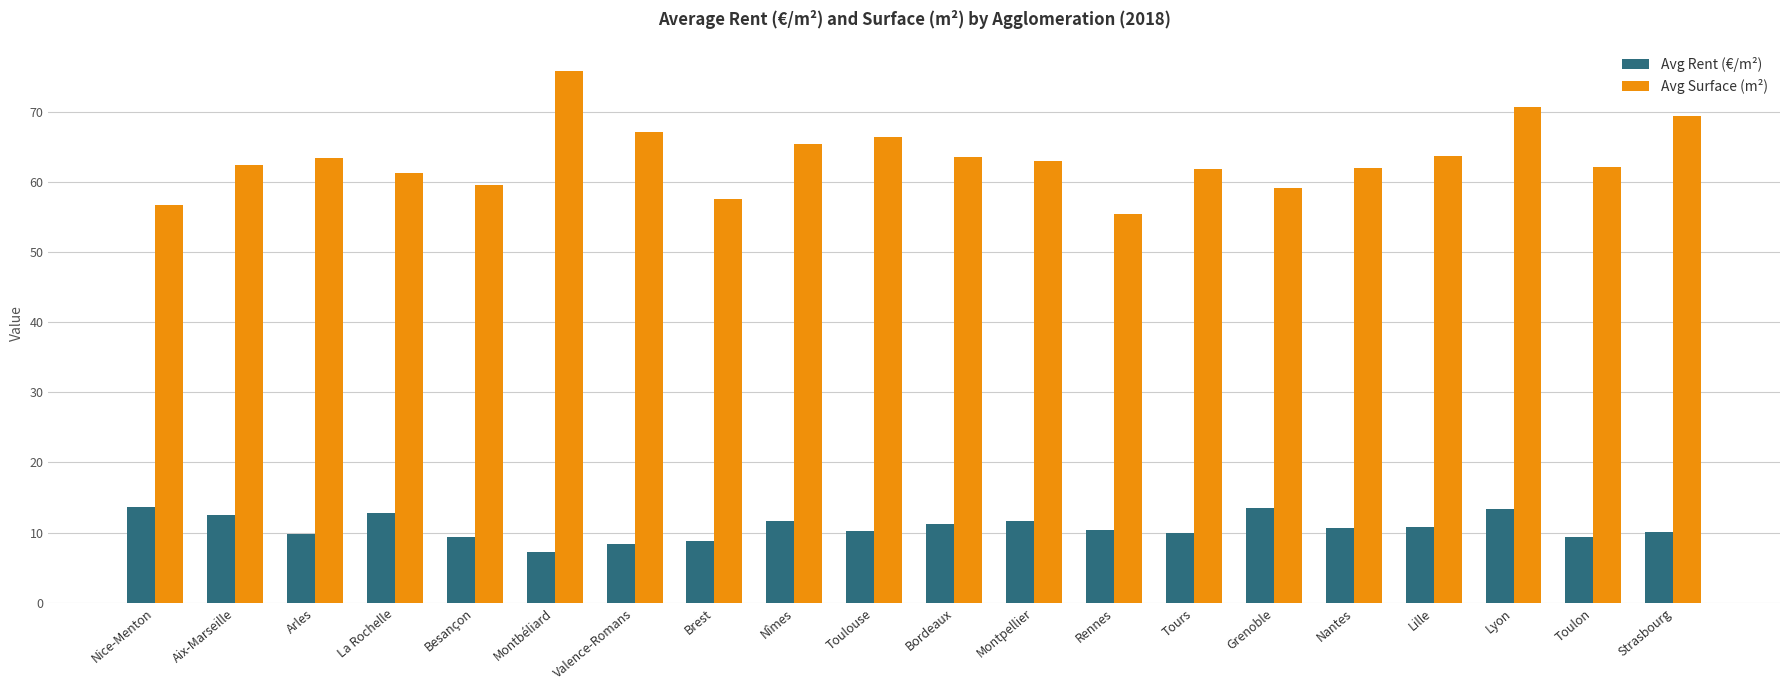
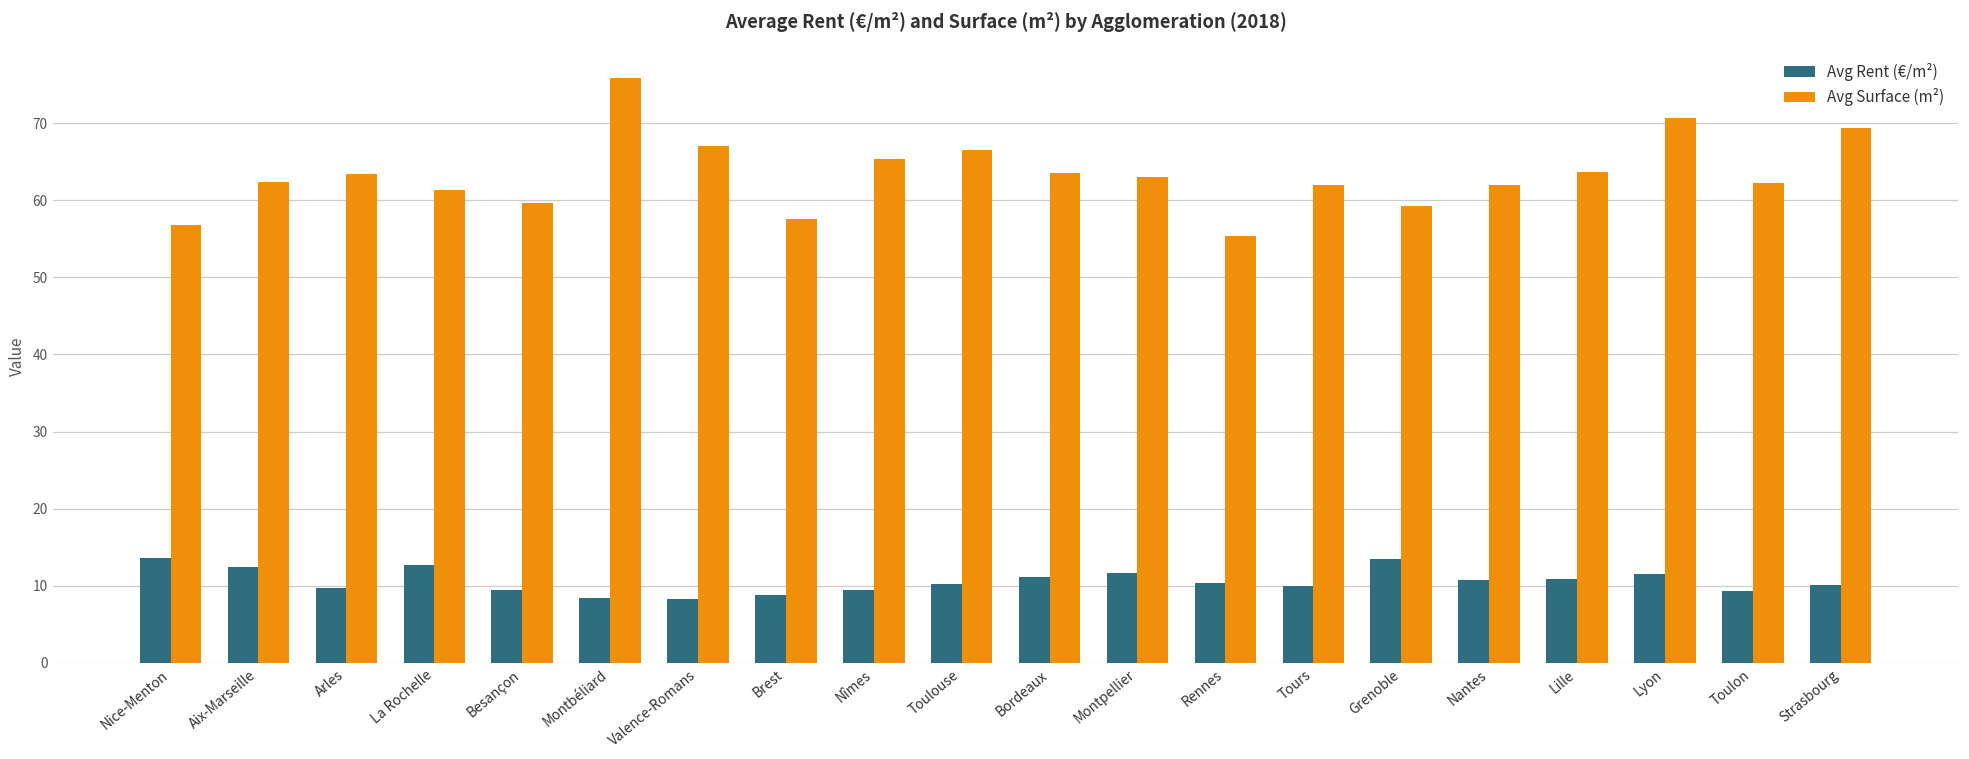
  {
    "Avg Rent (€/m²)": {
      "Nice-Menton": 14,
      "Aix-Marseille": 12,
      "Arles": 10,
      "La Rochelle": 13,
      "Besançon": 9,
-     "Montbéliard": 7,
+     "Montbéliard": 8,
      "Valence-Romans": 8,
      "Brest": 9,
-     "Nîmes": 12,
+     "Nîmes": 9,
      "Toulouse": 10,
      "Bordeaux": 11,
      "Montpellier": 12,
      "Rennes": 10,
      "Tours": 10,
      "Grenoble": 14,
      "Nantes": 11,
      "Lille": 11,
-     "Lyon": 13,
+     "Lyon": 12,
      "Toulon": 9,
      "Strasbourg": 10
    },
    "Avg Surface (m²)": {
      "Nice-Menton": 57,
      "Aix-Marseille": 62,
      "Arles": 63,
      "La Rochelle": 61,
      "Besançon": 60,
      "Montbéliard": 76,
      "Valence-Romans": 67,
      "Brest": 58,
      "Nîmes": 65,
      "Toulouse": 66,
      "Bordeaux": 64,
      "Montpellier": 63,
      "Rennes": 55,
      "Tours": 62,
      "Grenoble": 59,
      "Nantes": 62,
      "Lille": 64,
      "Lyon": 71,
      "Toulon": 62,
      "Strasbourg": 69
    }
  }
